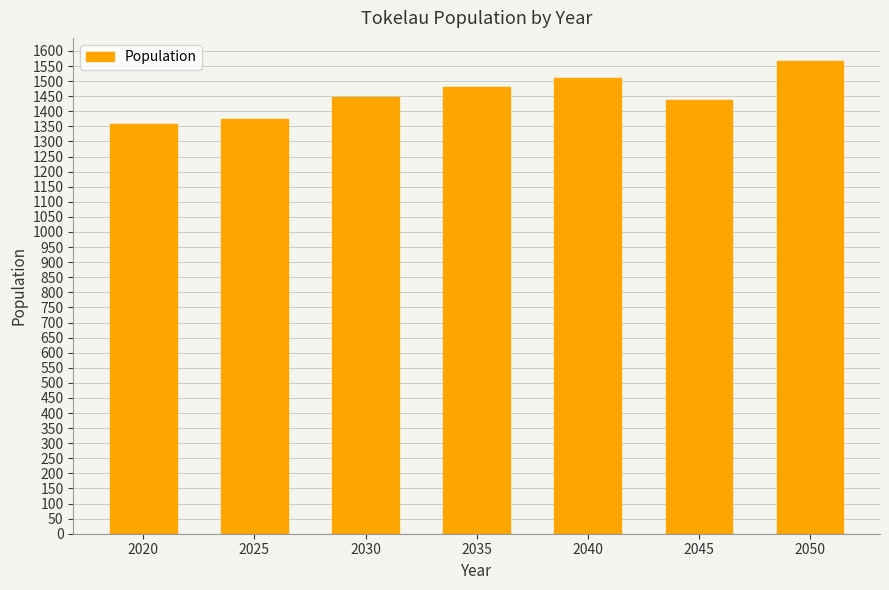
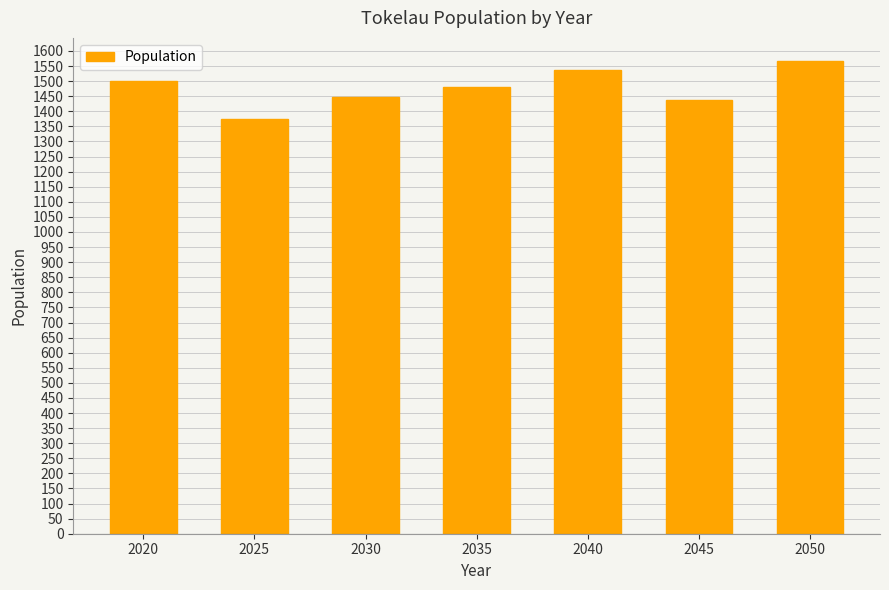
  {
-   "2020": 1360,
+   "2020": 1500,
    "2025": 1380,
    "2030": 1450,
    "2035": 1480,
-   "2040": 1510,
+   "2040": 1540,
    "2045": 1440,
    "2050": 1570
  }
